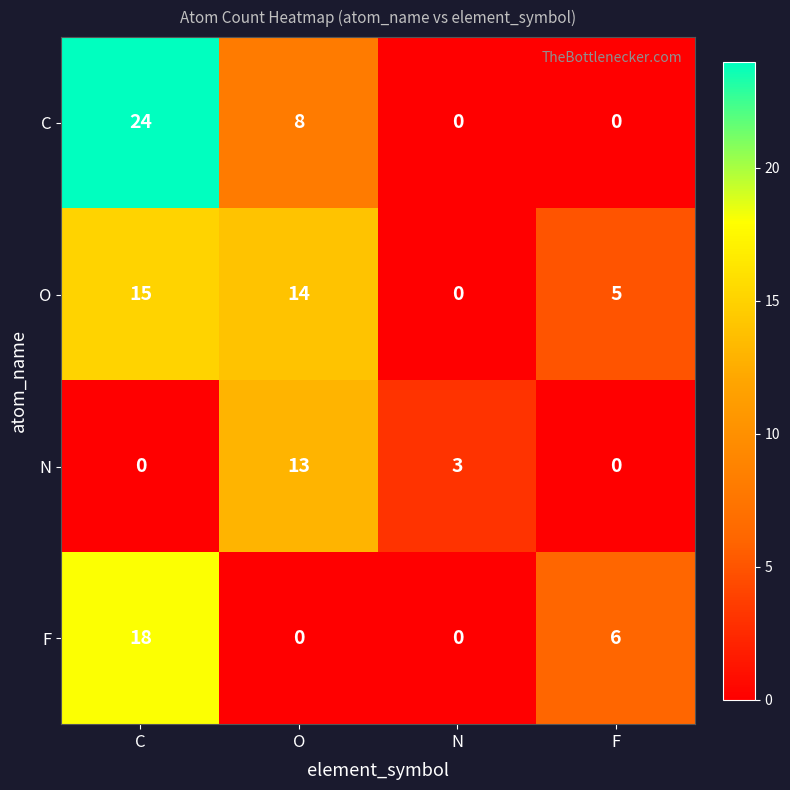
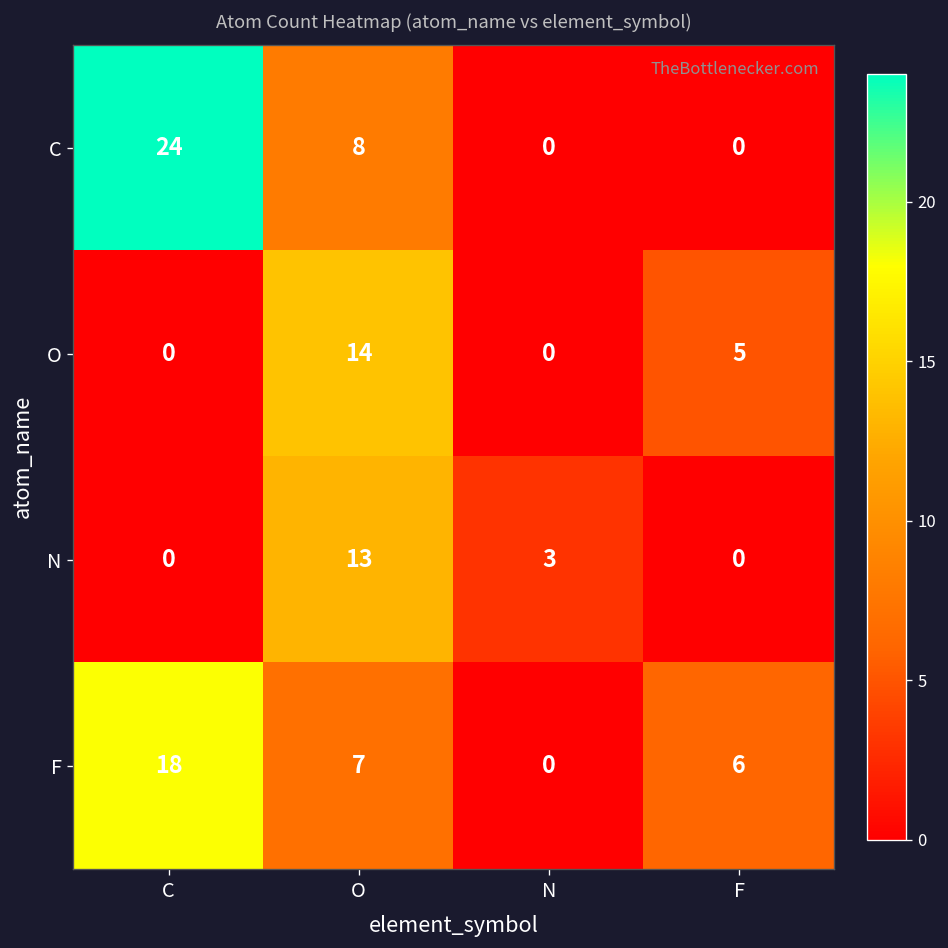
  {
    "C": {
      "C": 24,
      "O": 8,
      "N": 0
    },
    "O": {
-     "C": 15,
+     "C": 0,
      "O": 14,
      "N": 0,
      "F": 5
    },
    "N": {
      "C": 0,
      "O": 13,
      "N": 3,
      "F": 0
    },
    "F": {
      "C": 18,
-     "O": 0,
+     "O": 7,
      "N": 0,
      "F": 6
    }
  }
